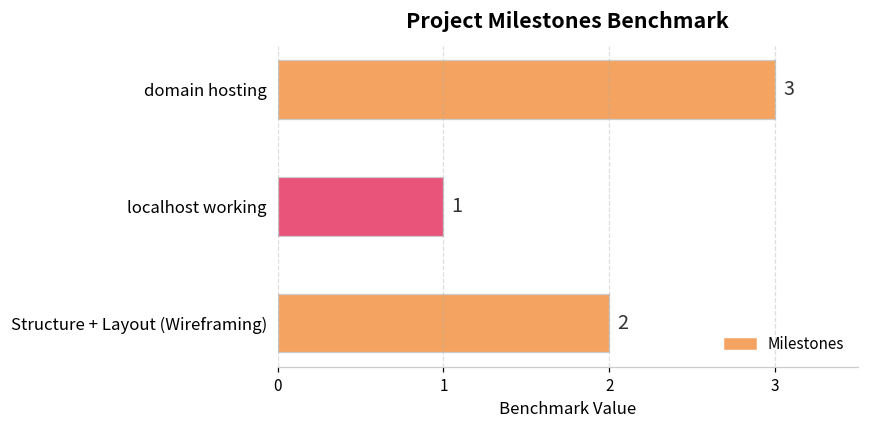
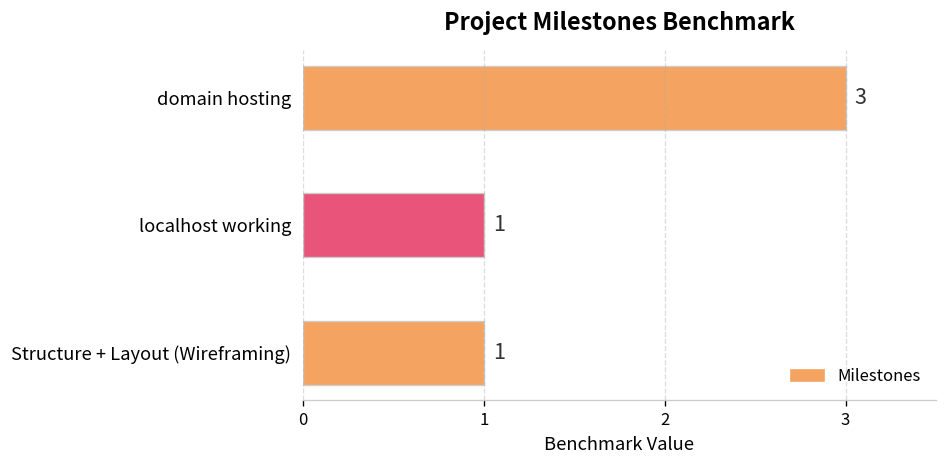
  {
    "domain hosting": 3,
    "localhost working": 1,
-   "Structure + Layout (Wireframing)": 2
+   "Structure + Layout (Wireframing)": 1
  }
